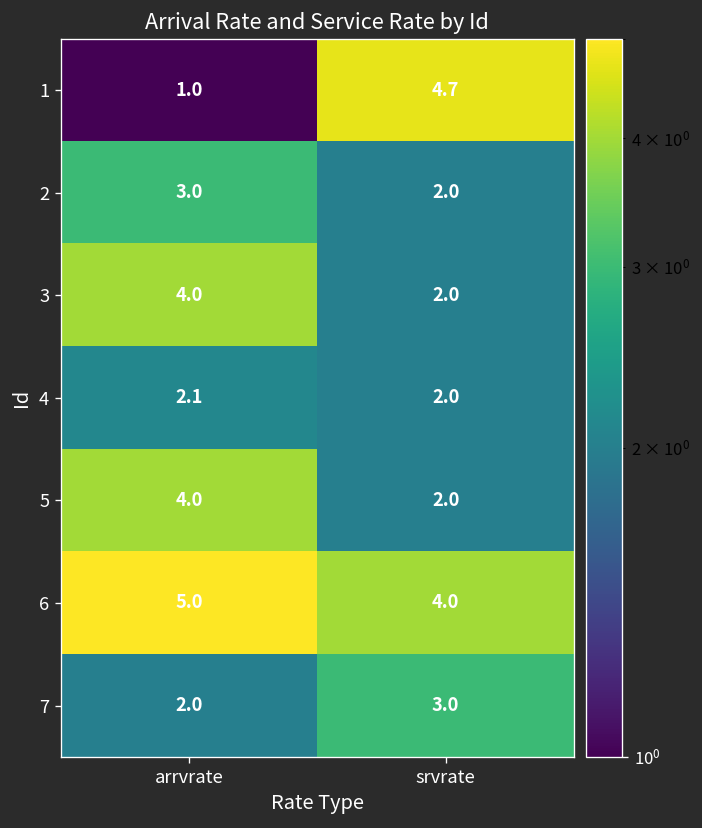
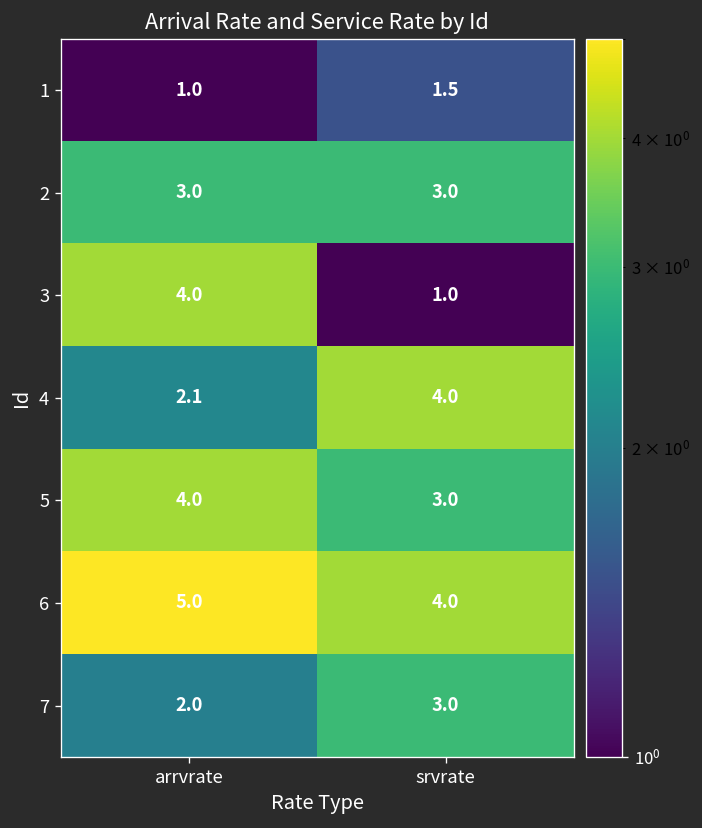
  {
    "1": {
      "arrvrate": 1.0,
-     "srvrate": 4.7
+     "srvrate": 1.5
    },
    "2": {
      "arrvrate": 3.0,
-     "srvrate": 2.0
+     "srvrate": 3.0
    },
    "3": {
      "arrvrate": 4.0,
-     "srvrate": 2.0
+     "srvrate": 1.0
    },
    "4": {
      "arrvrate": 2.1,
-     "srvrate": 2.0
+     "srvrate": 4.0
    },
    "5": {
      "arrvrate": 4.0,
-     "srvrate": 2.0
+     "srvrate": 3.0
    },
    "6": {
      "arrvrate": 5.0,
      "srvrate": 4.0
    },
    "7": {
      "arrvrate": 2.0,
      "srvrate": 3.0
    }
  }
